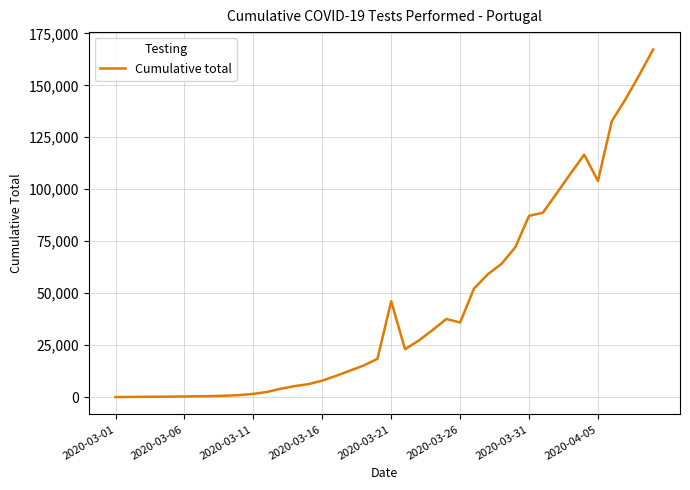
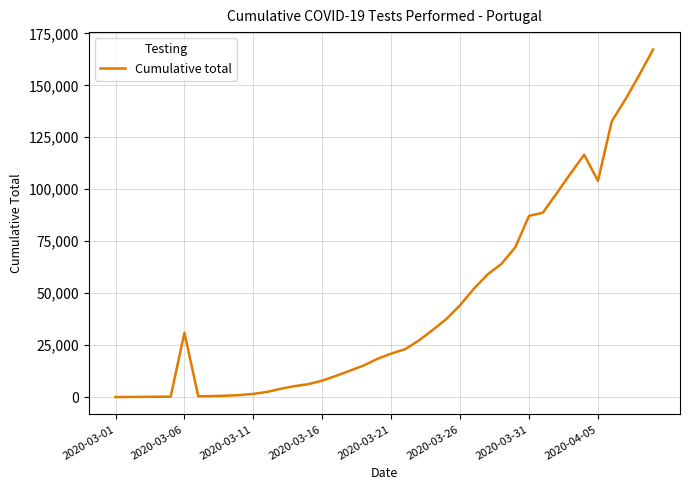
  {
    "2020-03-01": "0",
-   "2020-03-06": "0",
+   "2020-03-06": "31,000",
    "2020-03-11": "2,000",
    "2020-03-16": "8,000",
-   "2020-03-21": "46,000",
-   "2020-03-26": "36,000",
+   "2020-03-21": "21,000",
+   "2020-03-26": "44,000",
    "2020-03-31": "87,000",
    "2020-04-05": "104,000"
  }
